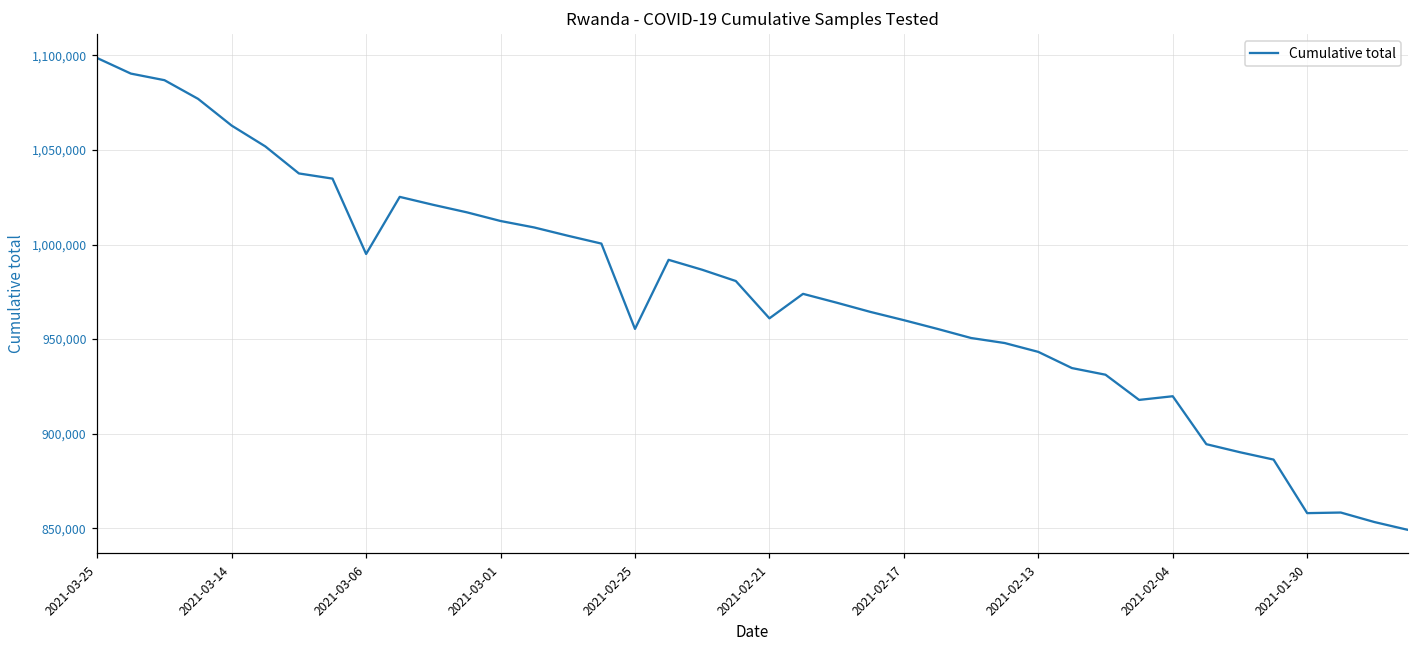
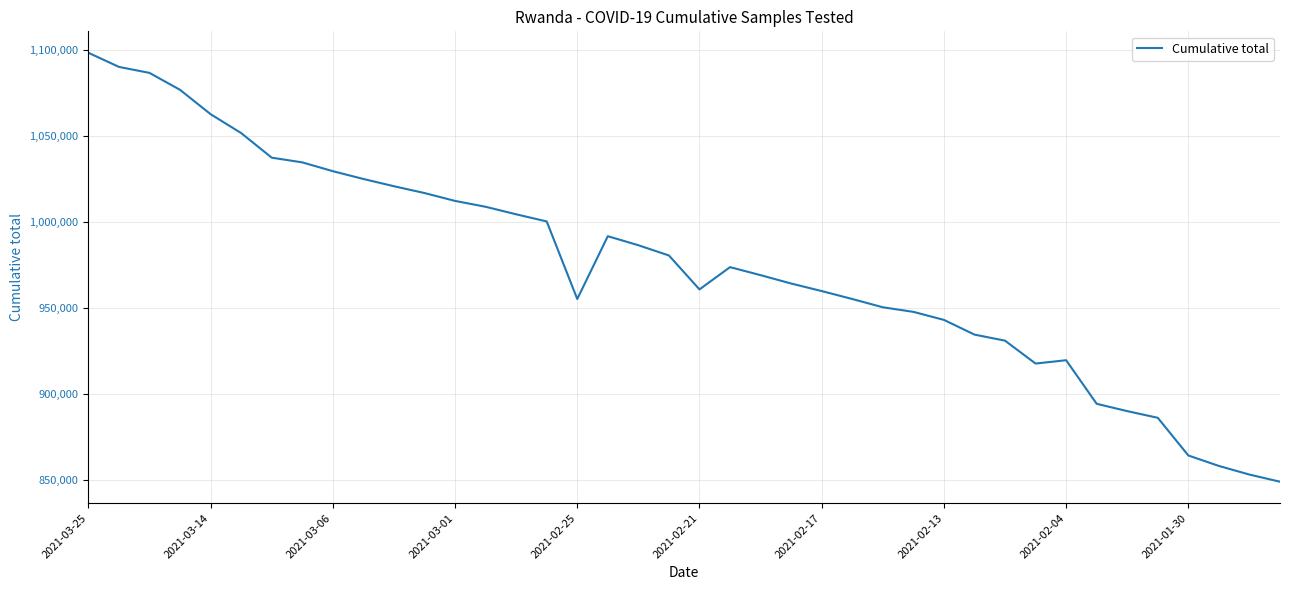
  {
    "2021-03-25": "1,099,000",
    "2021-03-14": "1,063,000",
-   "2021-03-06": "995,000",
+   "2021-03-06": "1,030,000",
    "2021-03-01": "1,012,000",
    "2021-02-25": "955,000",
    "2021-02-21": "961,000",
    "2021-02-17": "960,000",
    "2021-02-13": "943,000",
    "2021-02-04": "920,000",
-   "2021-01-30": "858,000"
+   "2021-01-30": "864,000"
  }
